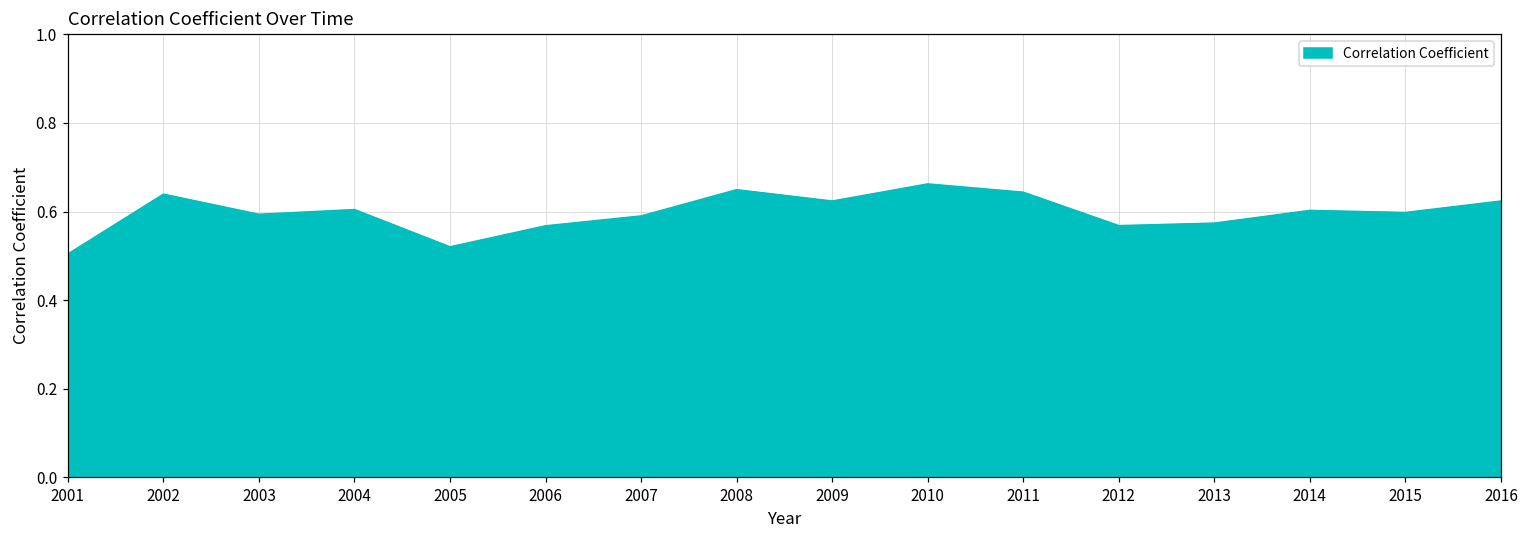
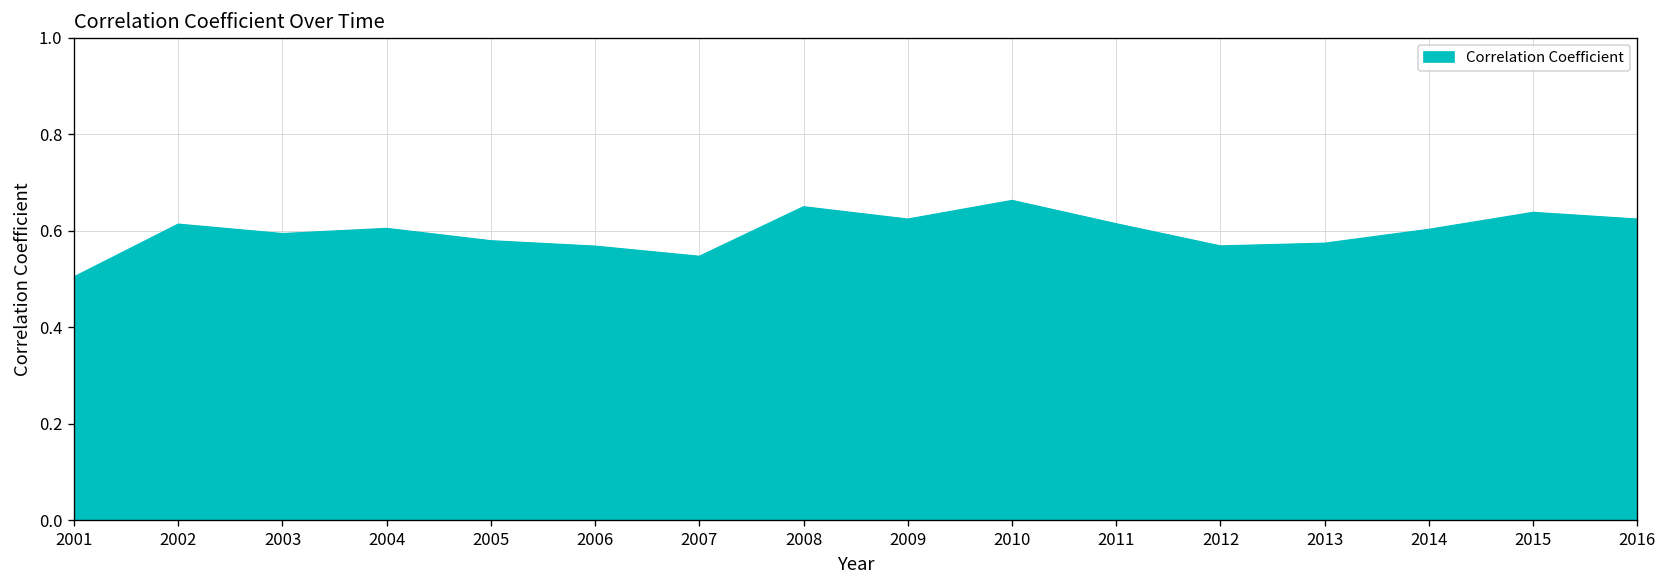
  {
    "2001": 0.50,
-   "2002": 0.64,
+   "2002": 0.61,
    "2003": 0.59,
    "2004": 0.60,
-   "2005": 0.52,
+   "2005": 0.58,
    "2006": 0.57,
-   "2007": 0.59,
+   "2007": 0.55,
    "2008": 0.65,
    "2009": 0.62,
    "2010": 0.66,
-   "2011": 0.64,
+   "2011": 0.61,
    "2012": 0.57,
    "2013": 0.57,
    "2014": 0.60,
-   "2015": 0.60,
+   "2015": 0.64,
    "2016": 0.62
  }
